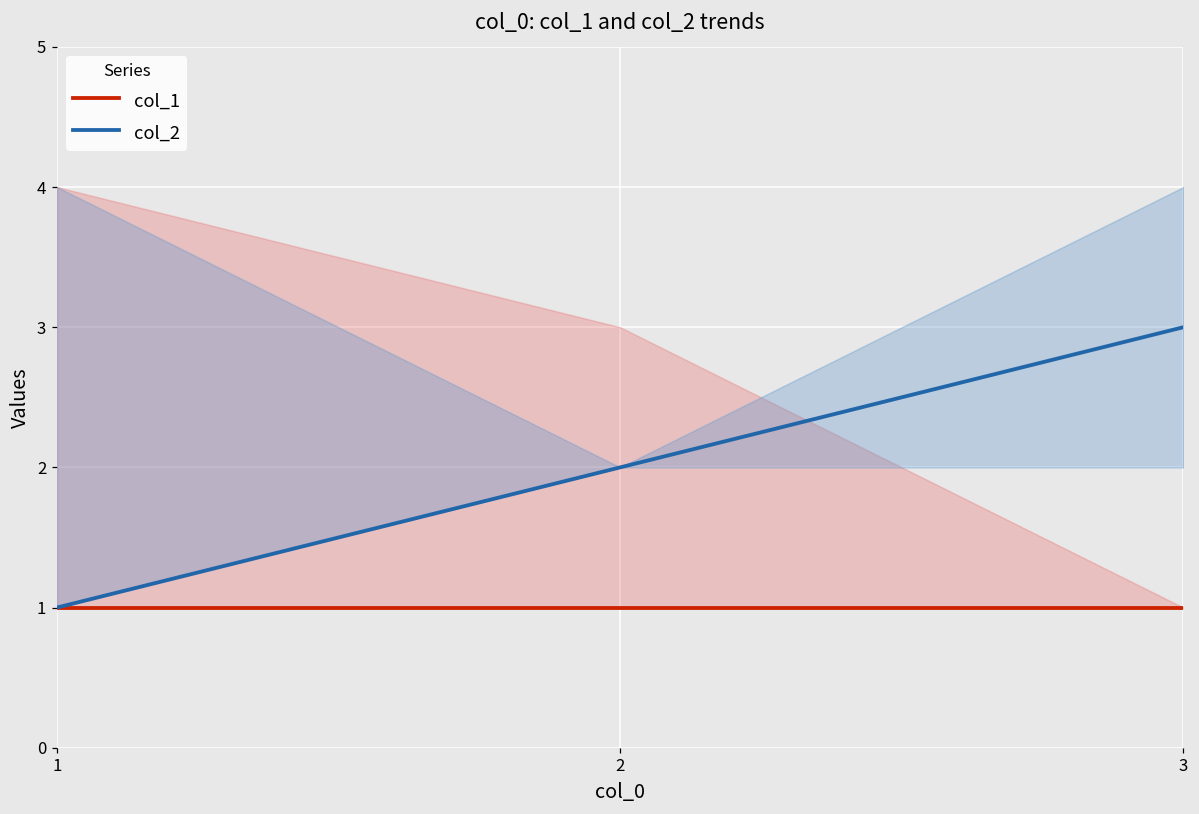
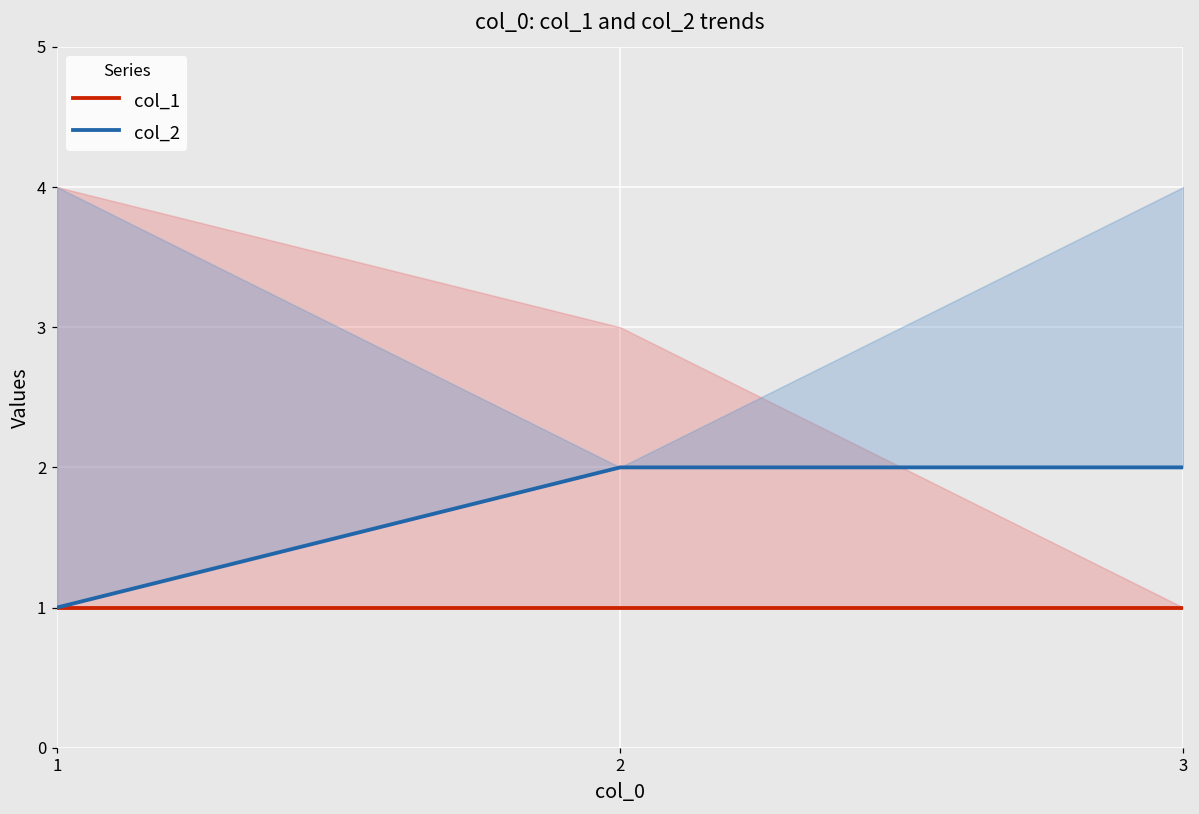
  {
    "col_1": {
      "2": 1
    },
    "col_2": {
-     "3": 3
+     "3": 2
    }
  }
